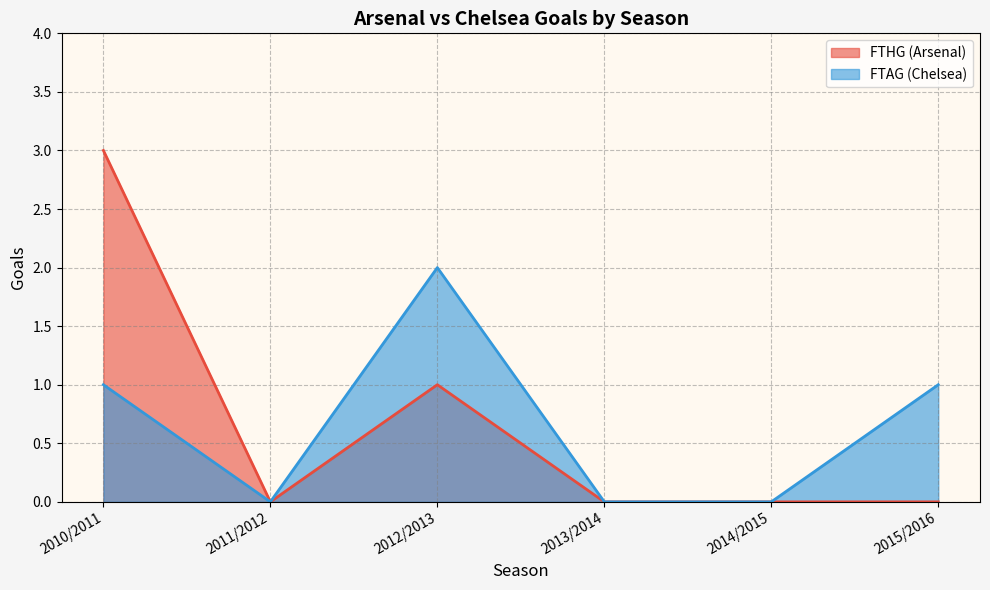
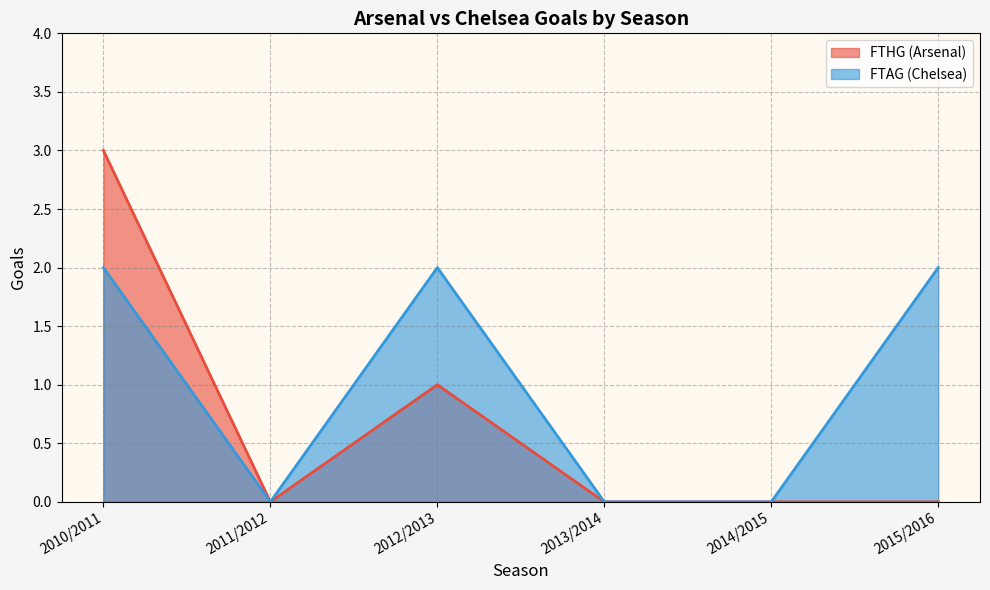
  {
    "FTHG (Arsenal)": {
      "2010/2011": 3,
      "2012/2013": 1,
      "2015/2016": 0
    },
    "FTAG (Chelsea)": {
-     "2010/2011": 1,
+     "2010/2011": 2,
      "2012/2013": 2,
-     "2015/2016": 1
+     "2015/2016": 2
    }
  }
